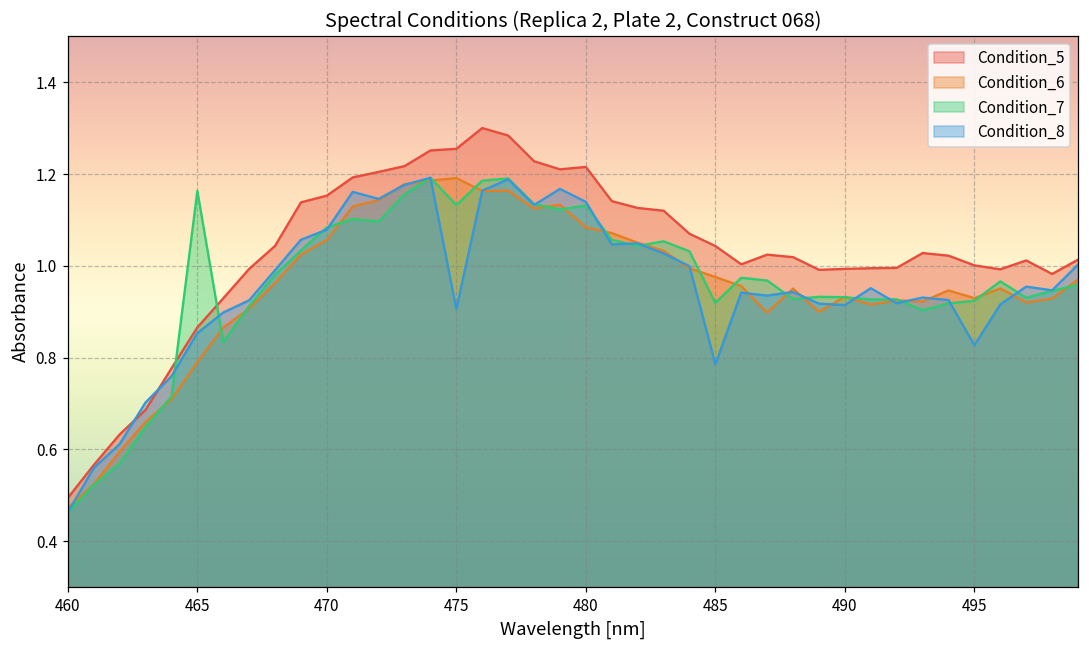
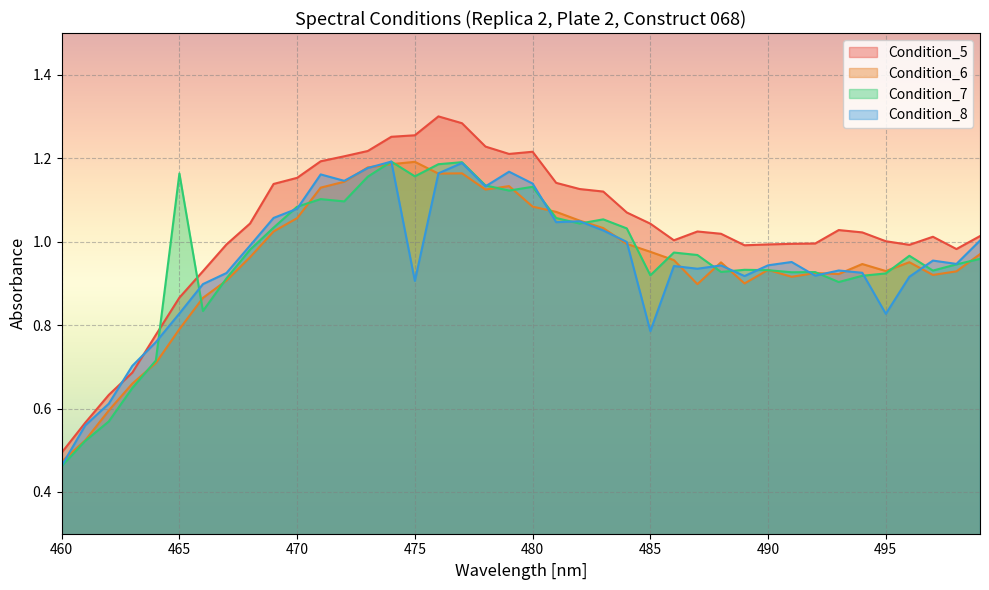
  {
    "Condition_7": {
      "465": 1.16,
-     "475": 1.13,
+     "475": 1.16,
      "480": 1.13,
      "485": 0.92
    },
    "Condition_8": {
-     "465": 0.85,
+     "465": 0.83,
      "475": 0.91,
      "480": 1.14,
      "485": 0.79,
-     "490": 0.91,
+     "490": 0.94,
      "495": 0.83
    }
  }
